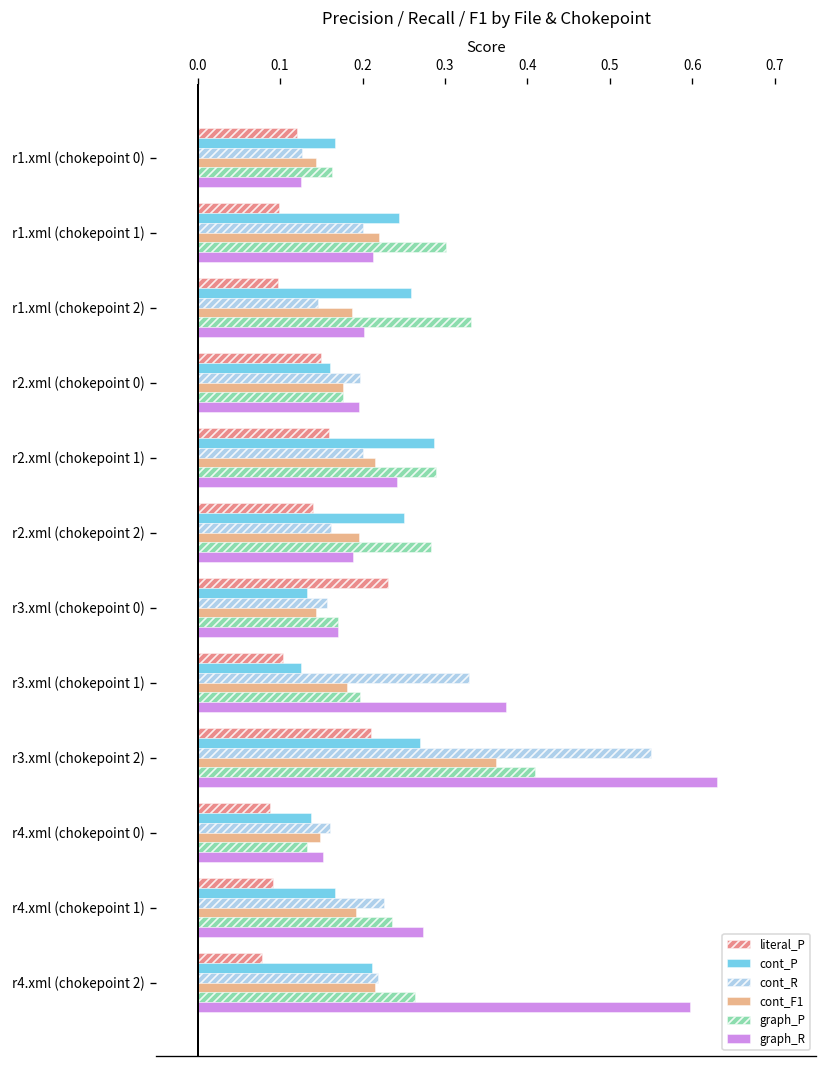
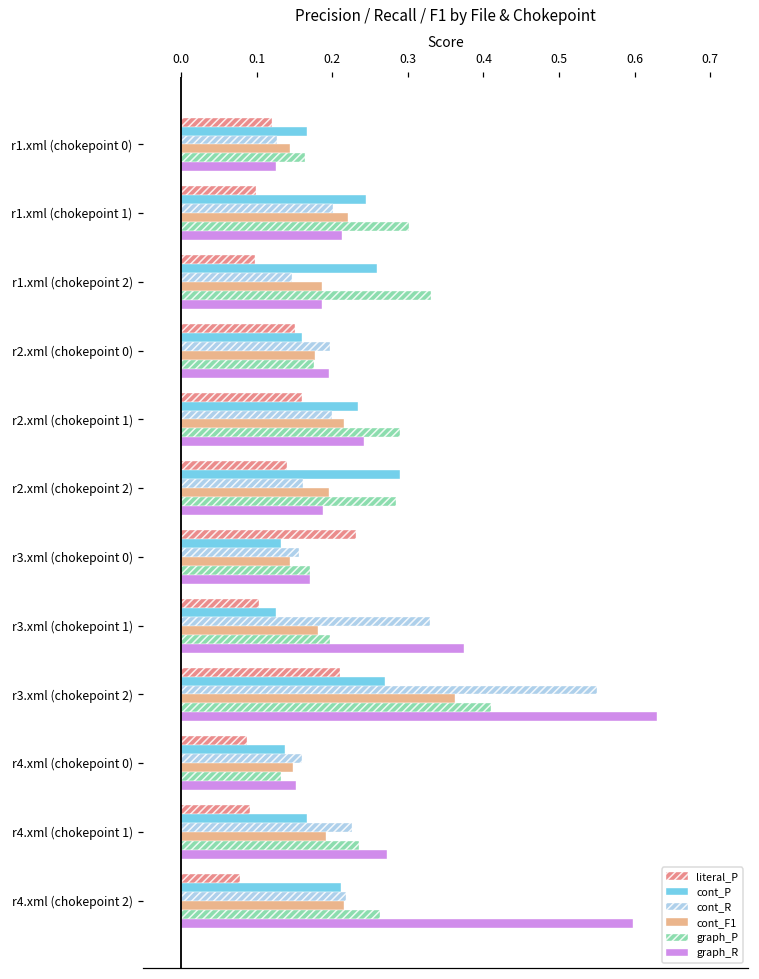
  {
    "cont_P": {
      "r1.xml (chokepoint 0)": 0.17,
      "r1.xml (chokepoint 1)": 0.24,
      "r1.xml (chokepoint 2)": 0.26,
      "r2.xml (chokepoint 0)": 0.16,
-     "r2.xml (chokepoint 1)": 0.29,
-     "r2.xml (chokepoint 2)": 0.25,
+     "r2.xml (chokepoint 1)": 0.23,
+     "r2.xml (chokepoint 2)": 0.29,
      "r3.xml (chokepoint 0)": 0.13,
      "r3.xml (chokepoint 1)": 0.12,
      "r3.xml (chokepoint 2)": 0.27,
      "r4.xml (chokepoint 0)": 0.14,
      "r4.xml (chokepoint 1)": 0.17,
      "r4.xml (chokepoint 2)": 0.21
    },
    "cont_R": {
      "r1.xml (chokepoint 0)": 0.13,
      "r1.xml (chokepoint 1)": 0.20,
      "r1.xml (chokepoint 2)": 0.15,
      "r2.xml (chokepoint 0)": 0.20,
      "r2.xml (chokepoint 1)": 0.20,
      "r2.xml (chokepoint 2)": 0.16,
      "r3.xml (chokepoint 0)": 0.16,
      "r3.xml (chokepoint 1)": 0.33,
      "r3.xml (chokepoint 2)": 0.55,
      "r4.xml (chokepoint 0)": 0.16,
      "r4.xml (chokepoint 1)": 0.23,
      "r4.xml (chokepoint 2)": 0.22
    },
    "graph_P": {
      "r1.xml (chokepoint 0)": 0.16,
      "r1.xml (chokepoint 1)": 0.30,
      "r1.xml (chokepoint 2)": 0.33,
      "r2.xml (chokepoint 0)": 0.18,
      "r2.xml (chokepoint 1)": 0.29,
      "r2.xml (chokepoint 2)": 0.28,
      "r3.xml (chokepoint 0)": 0.17,
      "r3.xml (chokepoint 1)": 0.20,
      "r3.xml (chokepoint 2)": 0.41,
      "r4.xml (chokepoint 0)": 0.13,
      "r4.xml (chokepoint 1)": 0.24,
      "r4.xml (chokepoint 2)": 0.26
    },
    "graph_R": {
      "r1.xml (chokepoint 0)": 0.13,
      "r1.xml (chokepoint 1)": 0.21,
-     "r1.xml (chokepoint 2)": 0.20,
+     "r1.xml (chokepoint 2)": 0.19,
      "r2.xml (chokepoint 0)": 0.20,
      "r2.xml (chokepoint 1)": 0.24,
      "r2.xml (chokepoint 2)": 0.19,
      "r3.xml (chokepoint 0)": 0.17,
      "r3.xml (chokepoint 1)": 0.37,
      "r3.xml (chokepoint 2)": 0.63,
      "r4.xml (chokepoint 0)": 0.15,
      "r4.xml (chokepoint 1)": 0.27,
      "r4.xml (chokepoint 2)": 0.60
    }
  }
